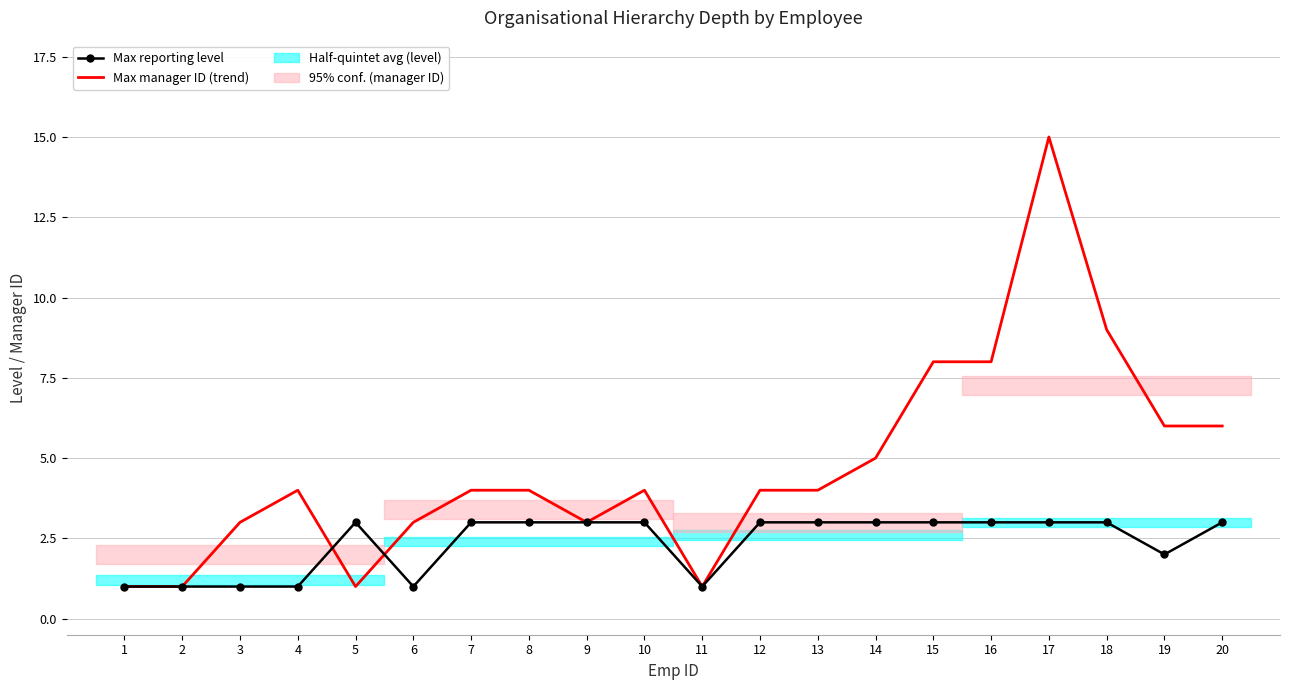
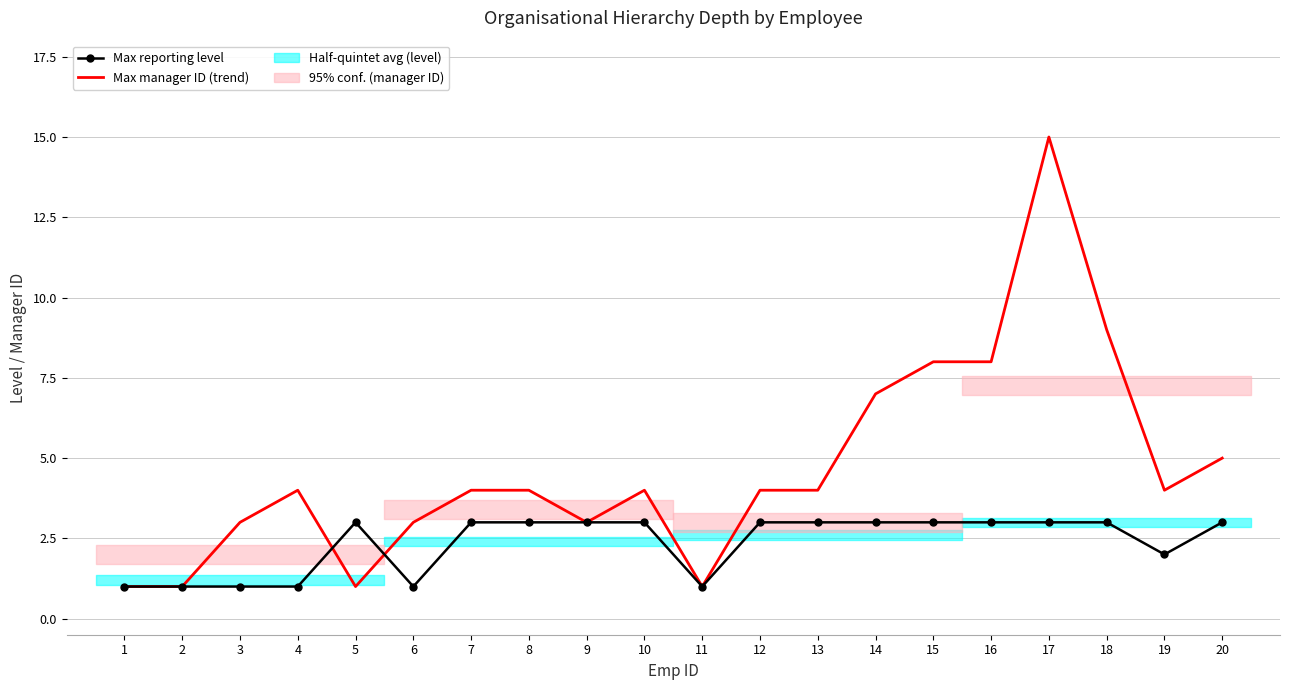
  {
    "Max reporting level": {
      "3": 1,
      "4": 1,
      "5": 3,
      "6": 1,
      "7": 3,
      "8": 3,
      "10": 3,
      "12": 3,
      "13": 3,
      "14": 3,
      "15": 3,
      "16": 3,
      "17": 3,
      "18": 3,
      "19": 2,
      "20": 3
    },
    "Max manager ID (trend)": {
      "3": 3,
      "4": 4,
      "5": 1,
      "6": 3,
      "7": 4,
      "8": 4,
      "10": 4,
      "12": 4,
      "13": 4,
-     "14": 5,
+     "14": 7,
      "15": 8,
      "16": 8,
      "17": 15,
      "18": 9,
-     "19": 6,
-     "20": 6
+     "19": 4,
+     "20": 5
    }
  }
